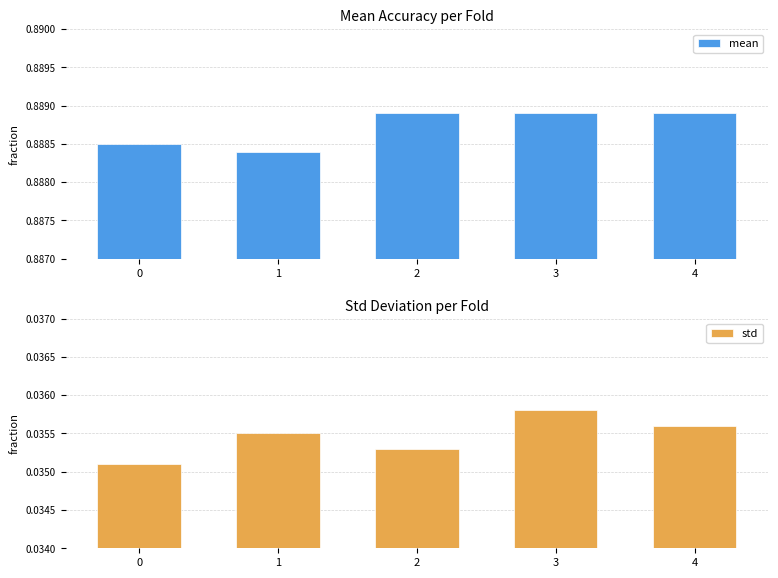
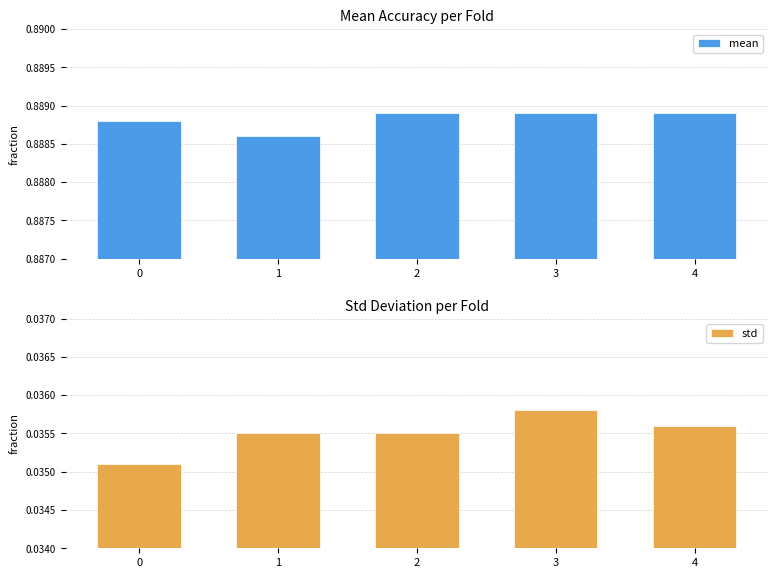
  {
    "Mean Accuracy per Fold": {
-     "0": 0.8885,
-     "1": 0.8884,
+     "0": 0.8888,
+     "1": 0.8886,
      "2": 0.8889,
      "3": 0.8889,
      "4": 0.8889
    },
    "Std Deviation per Fold": {
      "0": 0.0351,
      "1": 0.0355,
-     "2": 0.0353,
+     "2": 0.0355,
      "3": 0.0358,
      "4": 0.0356
    }
  }
